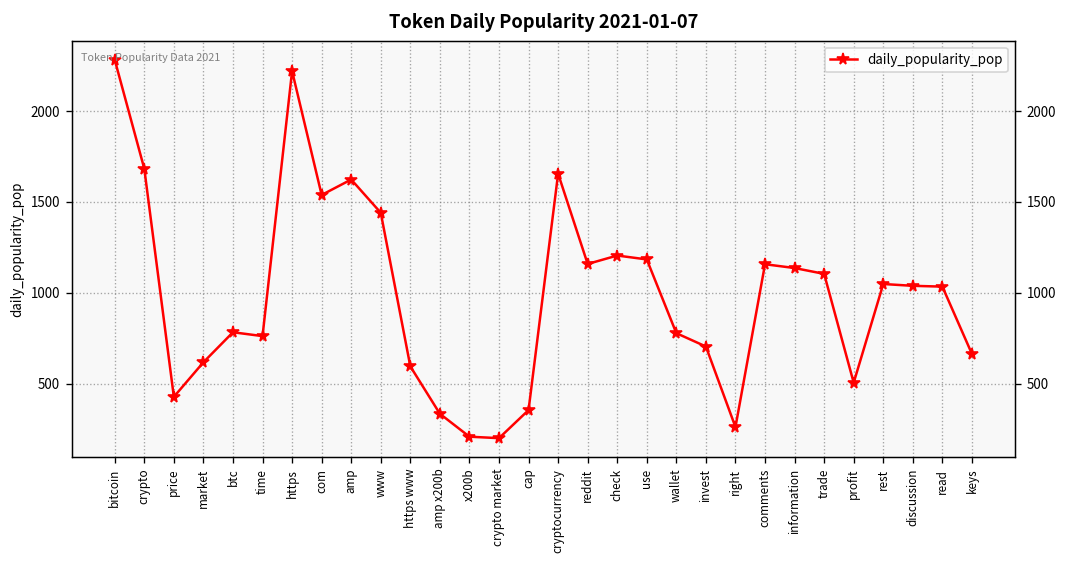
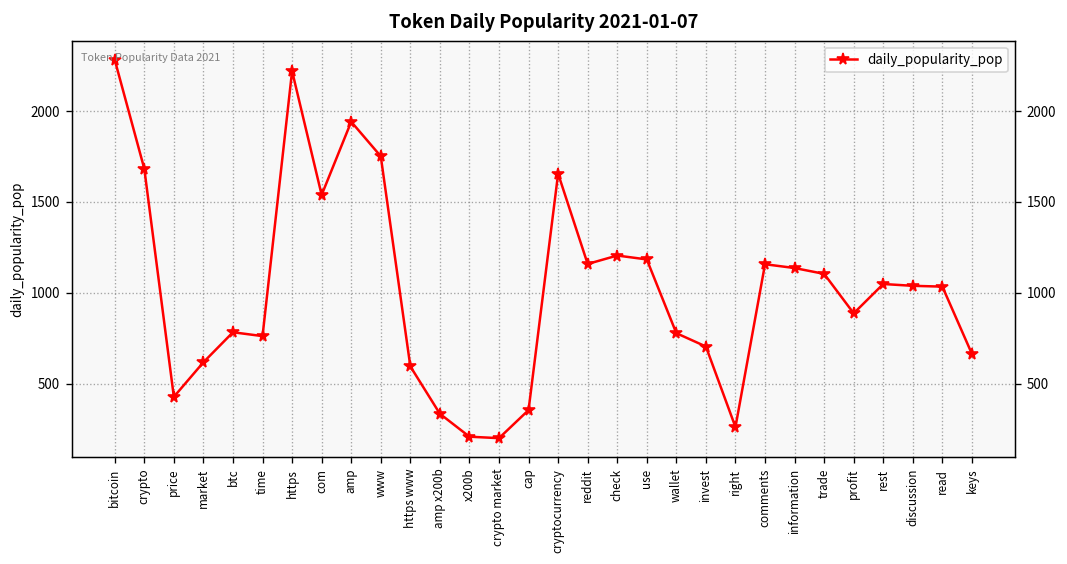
  {
    "crypto": 1680,
    "price": 430,
    "market": 620,
    "btc": 780,
    "time": 760,
    "https": 2220,
    "com": 1540,
-   "amp": 1620,
-   "www": 1440,
+   "amp": 1940,
+   "www": 1750,
    "https www": 600,
    "amp x200b": 330,
    "x200b": 210,
    "crypto market": 200,
    "cap": 350,
    "cryptocurrency": 1660,
    "reddit": 1160,
    "check": 1210,
    "use": 1180,
    "wallet": 780,
    "invest": 700,
    "right": 260,
    "comments": 1160,
    "information": 1140,
    "trade": 1100,
-   "profit": 510,
+   "profit": 890,
    "rest": 1050,
    "discussion": 1040,
    "read": 1030,
    "keys": 660
  }
